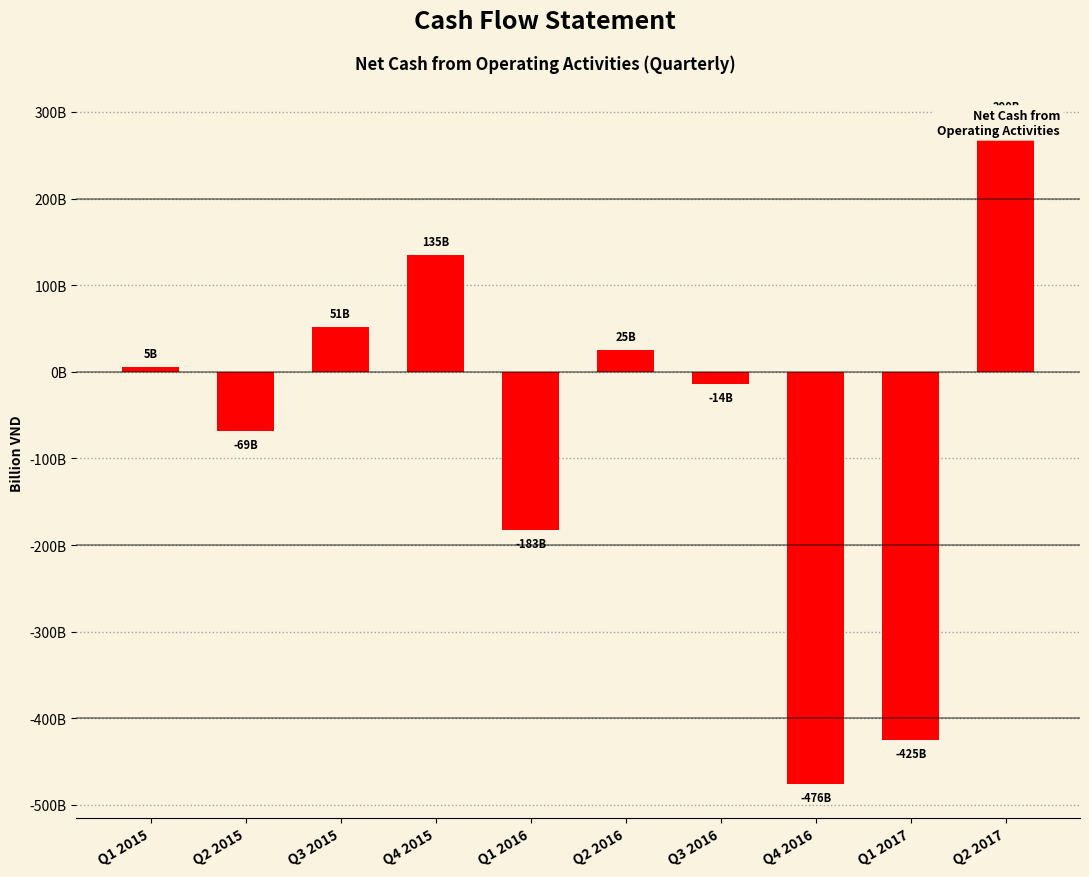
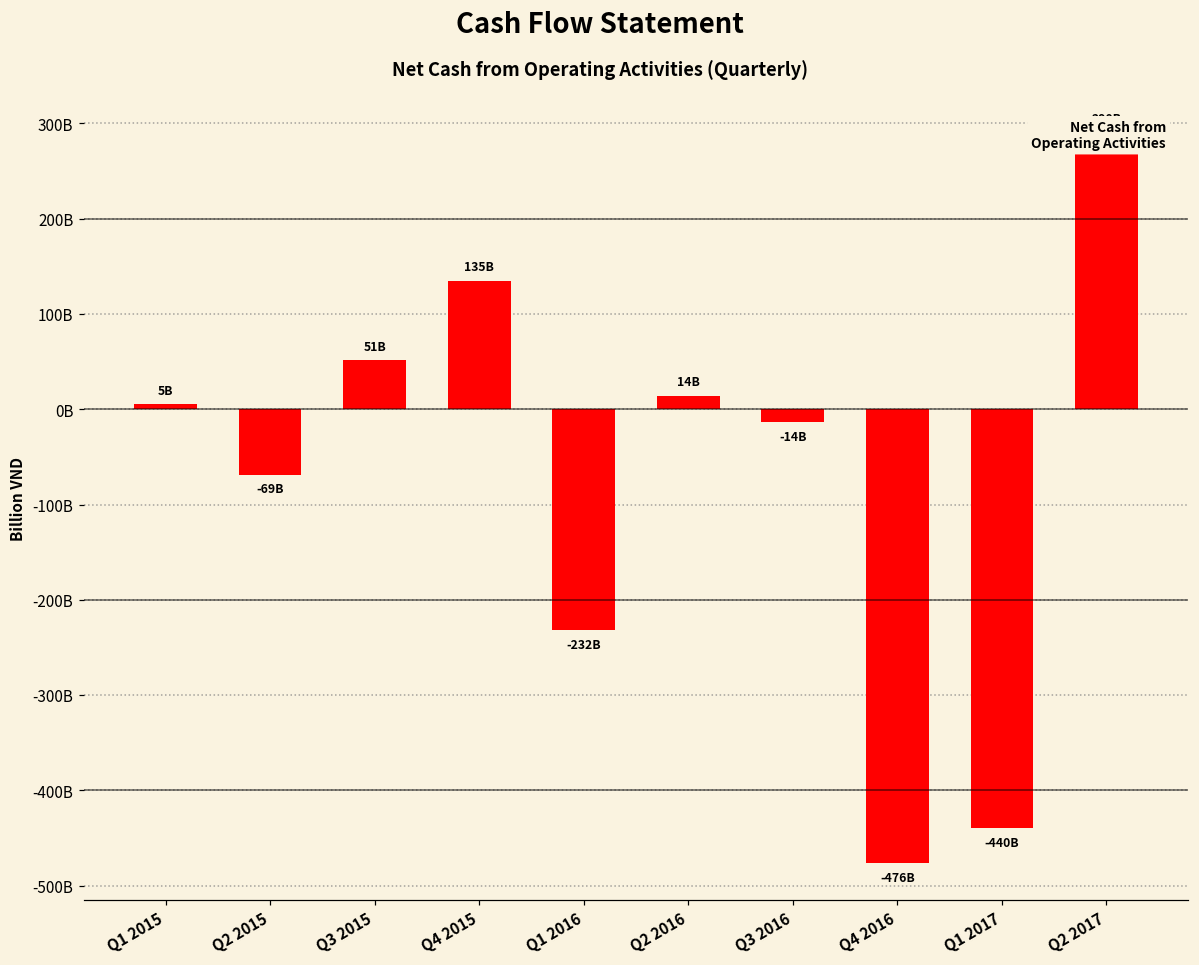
  {
    "Q1 2015": "5B",
    "Q2 2015": "-69B",
    "Q3 2015": "51B",
    "Q4 2015": "135B",
-   "Q1 2016": "-183B",
-   "Q2 2016": "25B",
+   "Q1 2016": "-232B",
+   "Q2 2016": "14B",
    "Q3 2016": "-14B",
    "Q4 2016": "-476B",
-   "Q1 2017": "-425B"
+   "Q1 2017": "-440B"
  }
